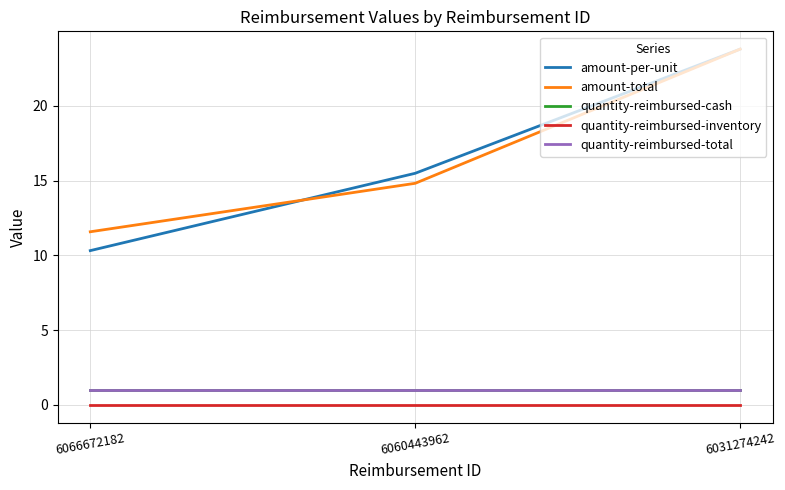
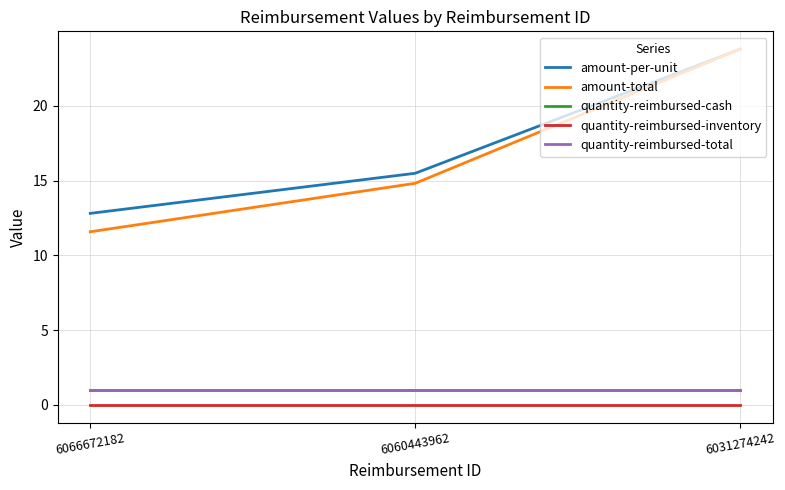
  {
    "amount-per-unit": {
-     "6066672182": 10.3,
+     "6066672182": 12.8,
      "6060443962": 15.5
    },
    "amount-total": {
      "6066672182": 11.6,
      "6060443962": 14.8
    },
    "quantity-reimbursed-total": {
      "6066672182": 1.0,
      "6060443962": 1.0,
      "6031274242": 1.0
    },
    "quantity-reimbursed-inventory": {
      "6066672182": 0.0,
      "6060443962": 0.0,
      "6031274242": 0.0
    }
  }
